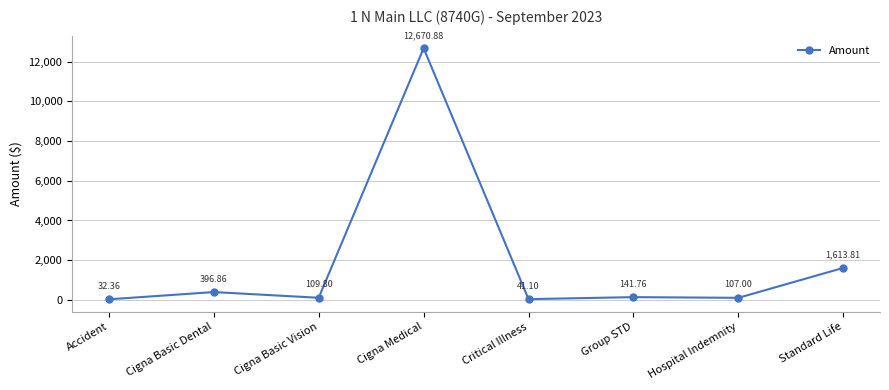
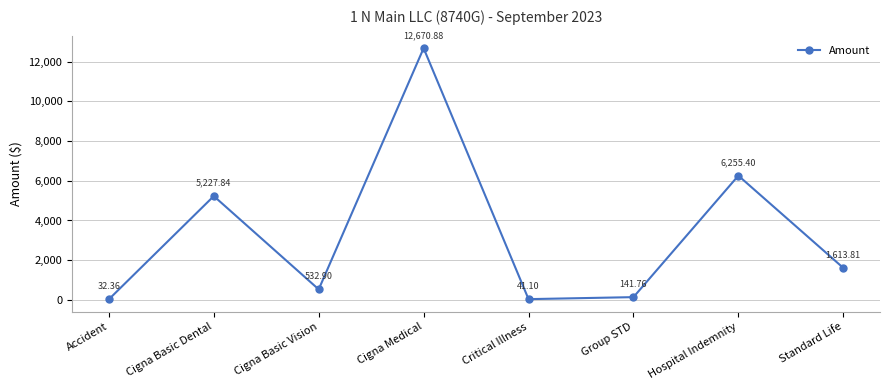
  {
    "Accident": "32.36",
-   "Cigna Basic Dental": "396.86",
-   "Cigna Basic Vision": "109.80",
+   "Cigna Basic Dental": "5,227.84",
+   "Cigna Basic Vision": "532.90",
    "Cigna Medical": "12,670.88",
    "Critical Illness": "41.10",
    "Group STD": "141.76",
-   "Hospital Indemnity": "107.00",
+   "Hospital Indemnity": "6,255.40",
    "Standard Life": "1,613.81"
  }
